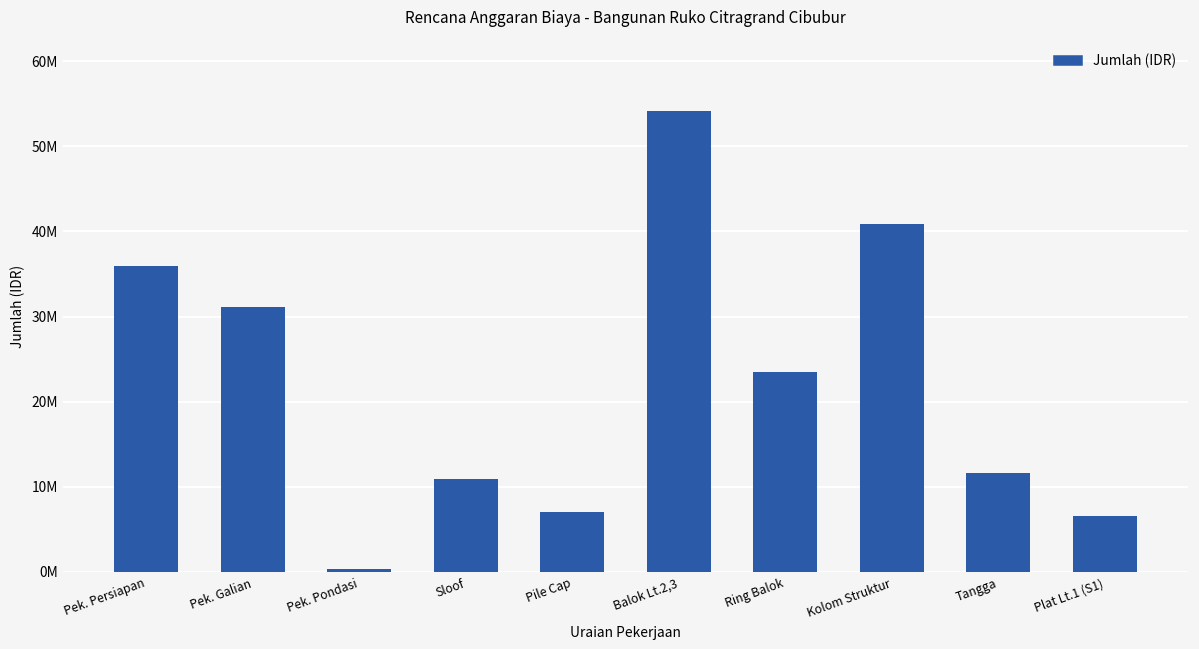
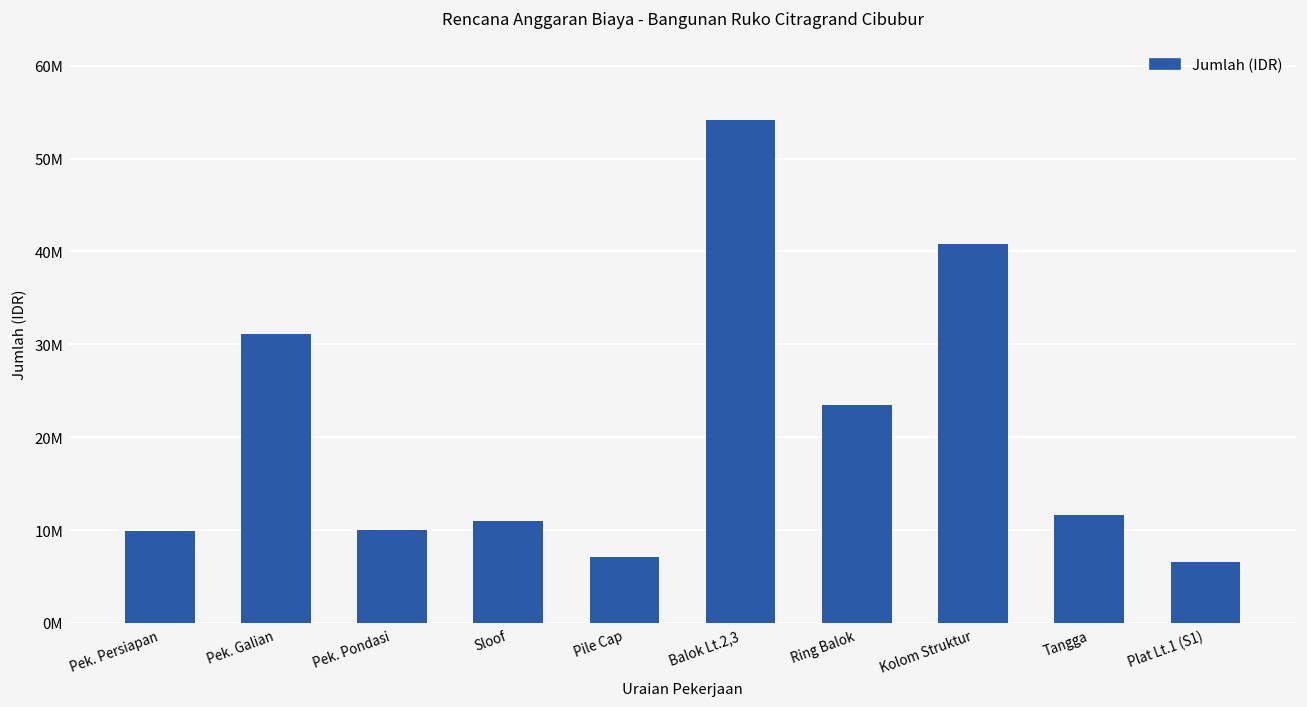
  {
-   "Pek. Persiapan": 36000000,
+   "Pek. Persiapan": 10000000,
    "Pek. Galian": 31000000,
-   "Pek. Pondasi": 0,
+   "Pek. Pondasi": 10000000,
    "Sloof": 11000000,
    "Pile Cap": 7000000,
    "Balok Lt.2,3": 54000000,
    "Ring Balok": 23000000,
    "Kolom Struktur": 41000000,
    "Tangga": 12000000,
    "Plat Lt.1 (S1)": 7000000
  }
